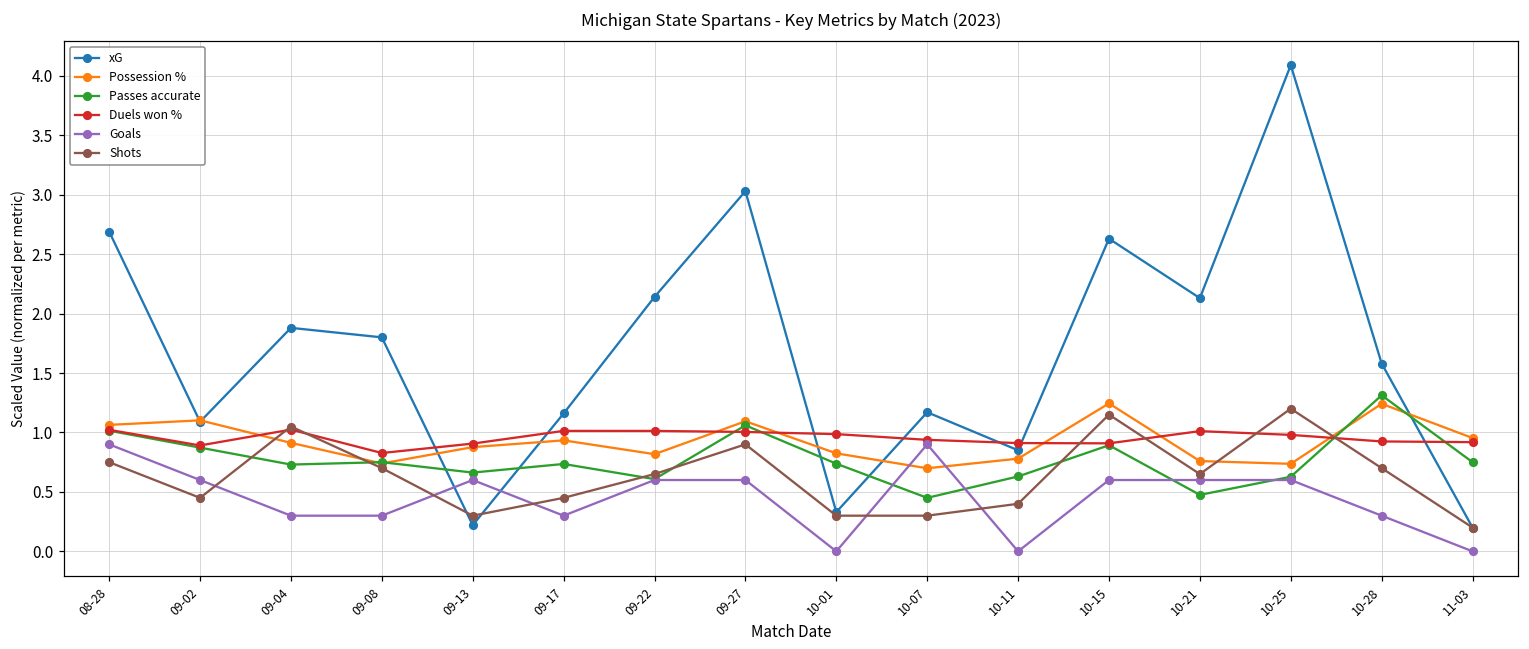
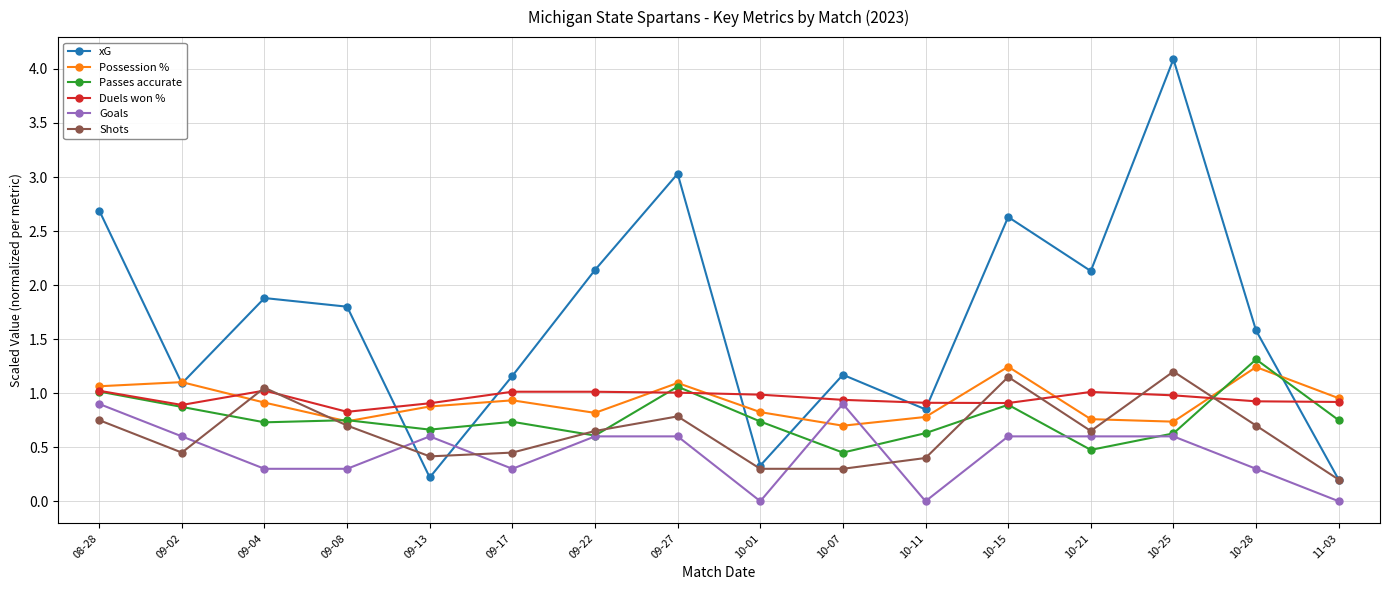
  {
    "xG": {
      "08-28": 2.69,
      "09-04": 1.88,
      "09-08": 1.80,
      "09-13": 0.22,
      "09-17": 1.16,
      "09-22": 2.14,
      "09-27": 3.03,
      "10-01": 0.33,
      "10-07": 1.17,
      "10-11": 0.85,
      "10-15": 2.63,
      "10-21": 2.13,
      "10-25": 4.09,
      "10-28": 1.58
    },
    "Possession %": {
      "08-28": 1.06,
      "09-04": 0.91,
      "09-13": 0.88,
      "09-17": 0.93,
      "09-22": 0.82,
      "09-27": 1.09,
      "10-01": 0.82,
      "10-07": 0.70,
      "10-11": 0.78,
      "10-15": 1.24,
      "10-21": 0.76,
      "10-25": 0.74,
      "10-28": 1.24,
      "11-03": 0.95
    },
    "Passes accurate": {
      "09-04": 0.73,
      "09-13": 0.66,
      "09-17": 0.74,
      "09-27": 1.06,
      "10-01": 0.74,
      "10-07": 0.45,
      "10-11": 0.63,
      "10-21": 0.48,
      "10-25": 0.63,
      "10-28": 1.31,
      "11-03": 0.75
    },
    "Duels won %": {
      "09-04": 1.02,
      "09-08": 0.83,
      "09-13": 0.91,
      "09-17": 1.01,
      "09-22": 1.01,
      "09-27": 1.00,
      "10-01": 0.99,
      "10-07": 0.94,
      "10-11": 0.91,
      "10-21": 1.01,
      "10-25": 0.98,
      "10-28": 0.92,
      "11-03": 0.92
    },
    "Goals": {
      "08-28": 0.90,
      "09-02": 0.60,
      "09-04": 0.30,
      "09-08": 0.30,
      "09-13": 0.60,
      "09-17": 0.30,
      "09-27": 0.60,
      "10-01": 0.00,
      "10-07": 0.90,
      "10-11": 0.00,
      "10-15": 0.60,
      "10-21": 0.60,
      "10-25": 0.60,
      "10-28": 0.30,
      "11-03": 0.00
    },
    "Shots": {
      "08-28": 0.75,
      "09-02": 0.45,
      "09-04": 1.05,
      "09-08": 0.70,
-     "09-13": 0.30,
+     "09-13": 0.42,
      "09-17": 0.45,
      "09-22": 0.65,
-     "09-27": 0.90,
+     "09-27": 0.79,
      "10-01": 0.30,
      "10-07": 0.30,
      "10-11": 0.40,
      "10-15": 1.15,
      "10-21": 0.65,
      "10-25": 1.20,
      "10-28": 0.70
    }
  }
